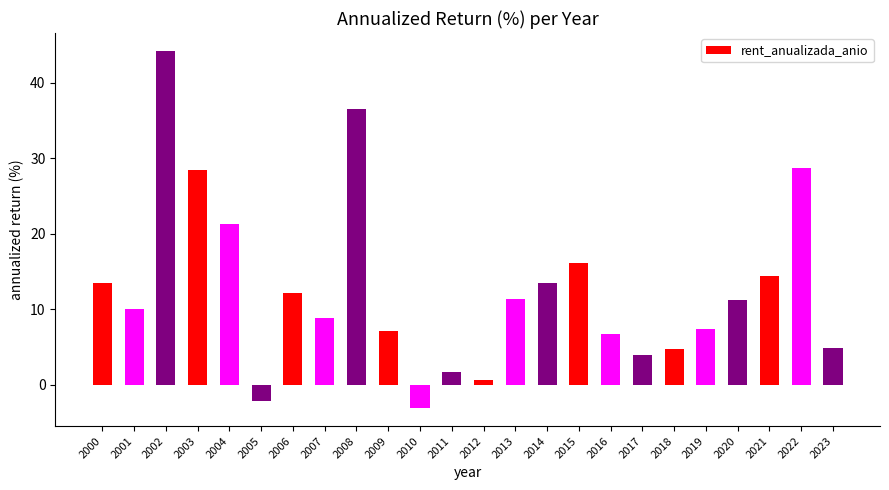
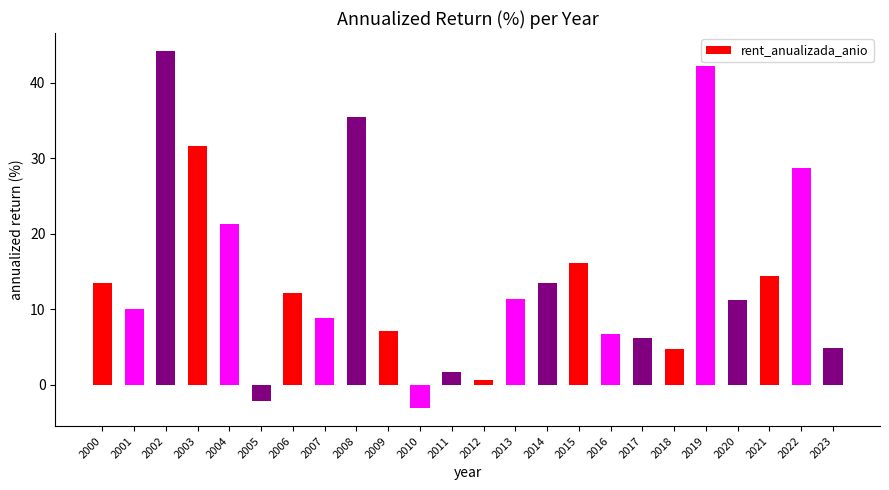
  {
    "2000": 13,
    "2001": 10,
    "2002": 44,
-   "2003": 28,
+   "2003": 32,
    "2004": 21,
    "2005": -2,
    "2006": 12,
    "2007": 9,
-   "2008": 37,
+   "2008": 35,
    "2009": 7,
    "2010": -3,
    "2011": 2,
    "2012": 1,
    "2013": 11,
    "2014": 13,
    "2015": 16,
    "2016": 7,
-   "2017": 4,
+   "2017": 6,
    "2018": 5,
-   "2019": 7,
+   "2019": 42,
    "2020": 11,
    "2021": 14,
    "2022": 29,
    "2023": 5
  }
